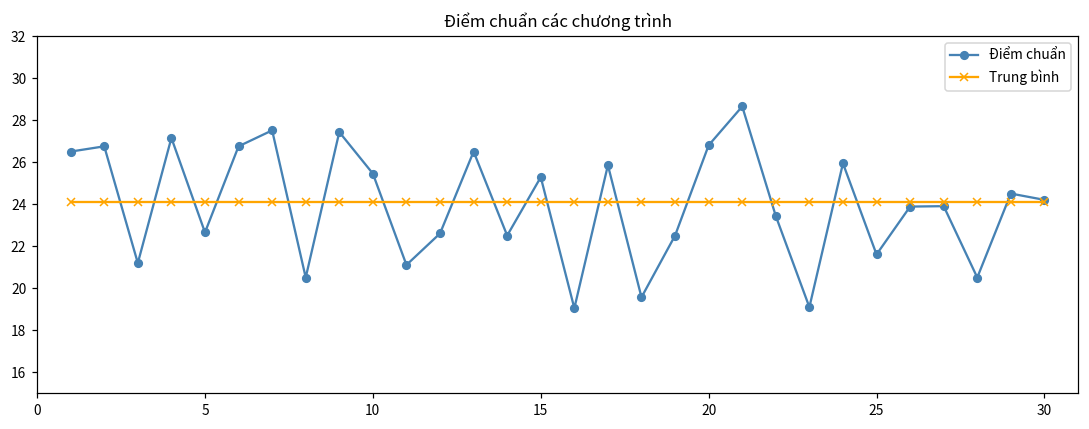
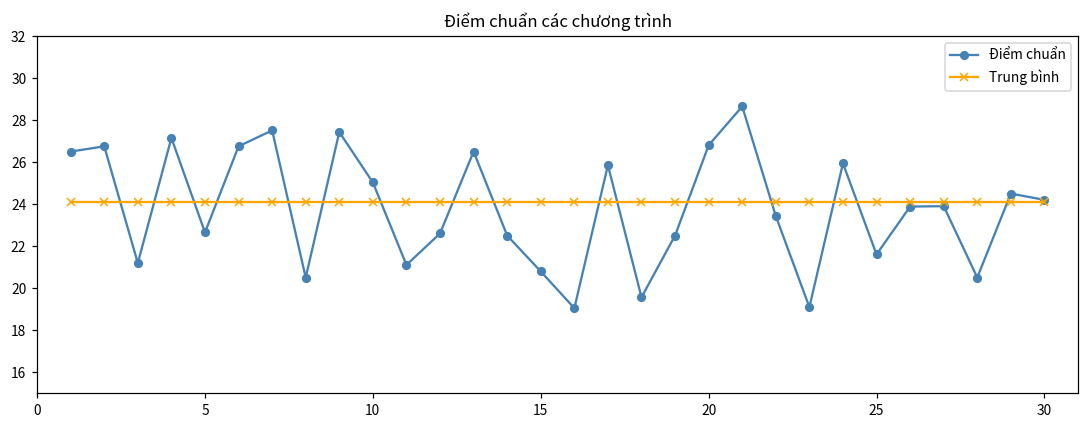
  {
    "Điểm chuẩn": {
      "5": 22.7,
-     "10": 25.5,
-     "15": 25.3,
+     "10": 25.0,
+     "15": 20.8,
      "20": 26.8,
      "25": 21.6
    },
    "Trung bình": {
      "5": 24.1,
      "10": 24.1,
      "15": 24.1,
      "20": 24.1,
      "25": 24.1
    }
  }
